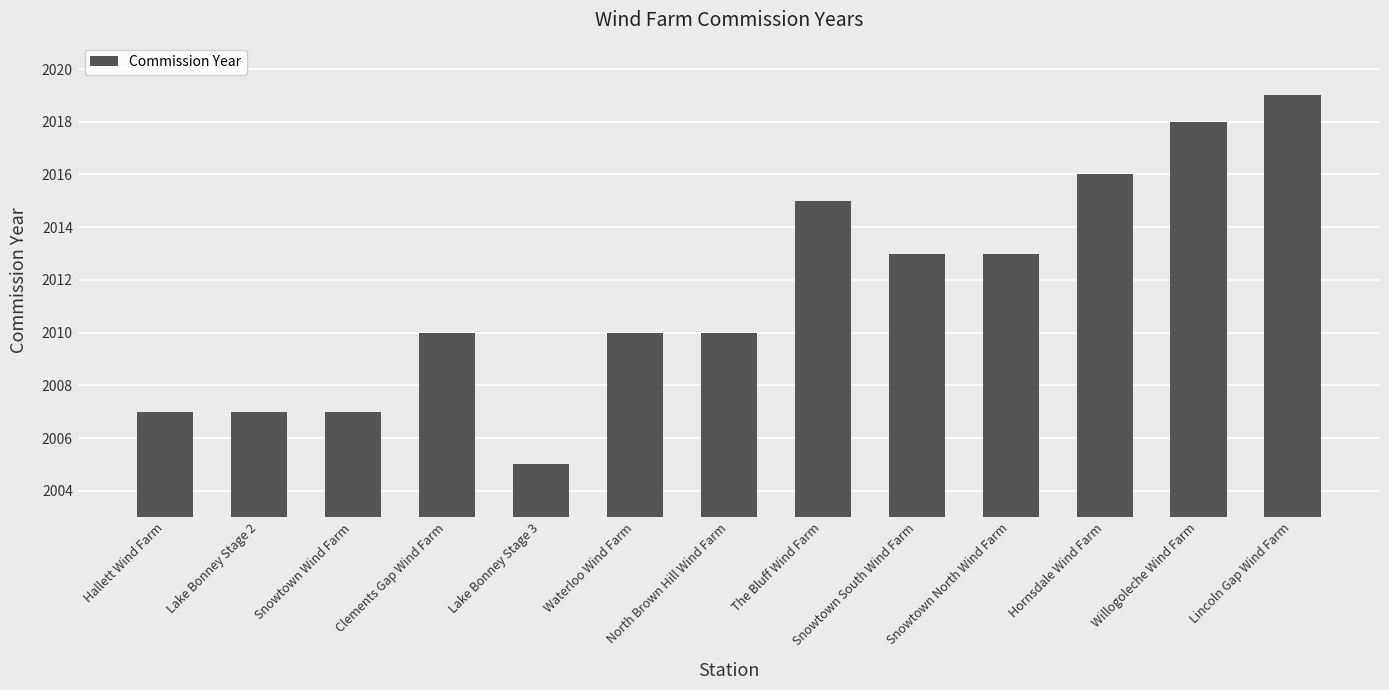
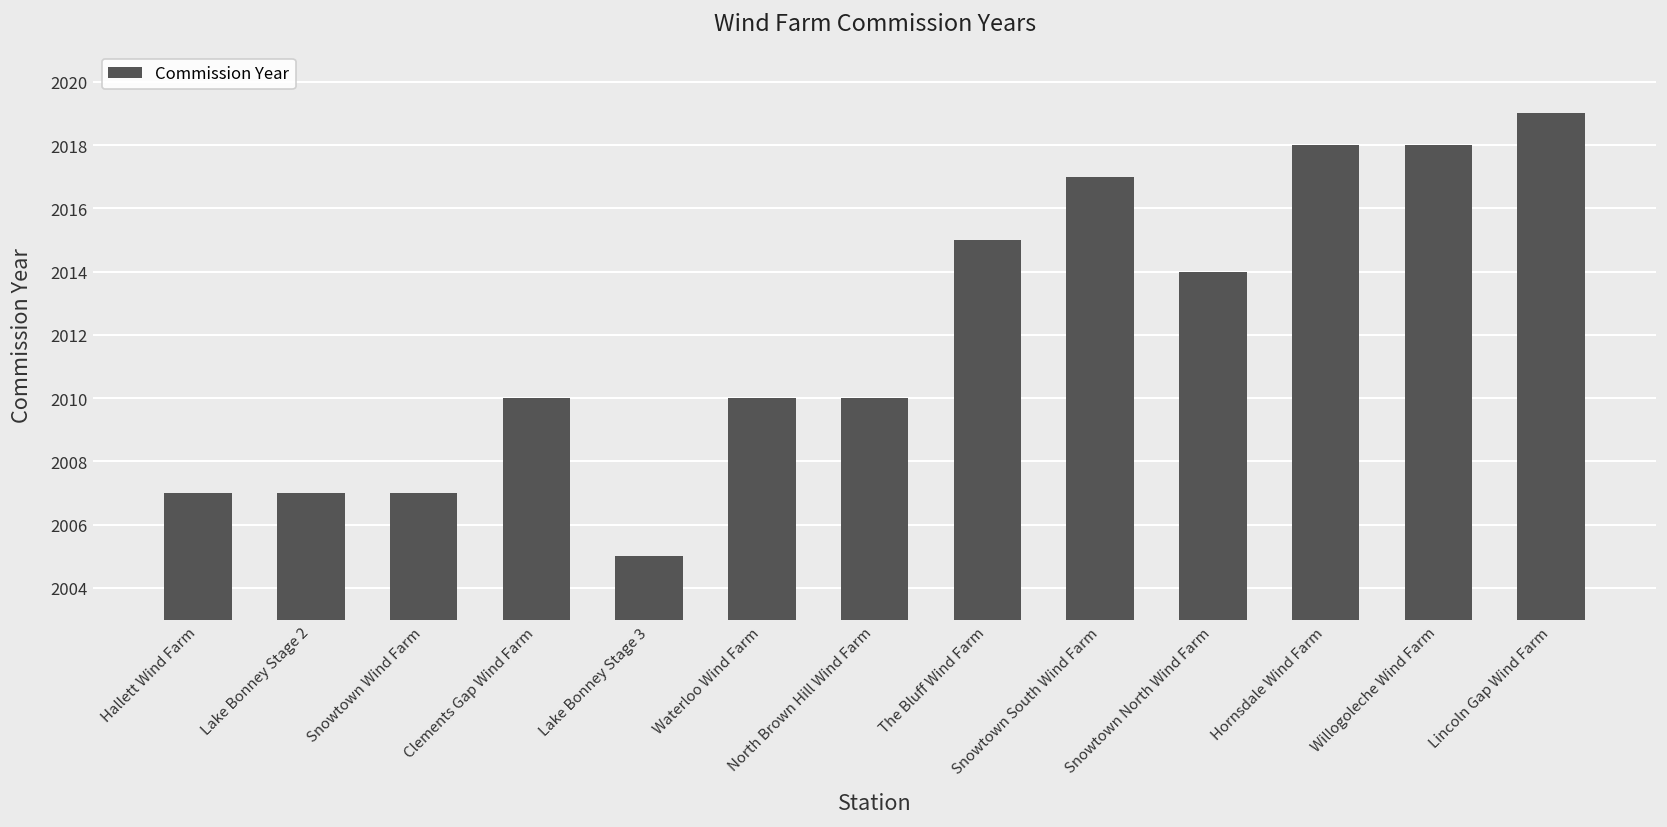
  {
    "Hallett Wind Farm": 2007,
    "Lake Bonney Stage 2": 2007,
    "Snowtown Wind Farm": 2007,
    "Clements Gap Wind Farm": 2010,
    "Lake Bonney Stage 3": 2005,
    "Waterloo Wind Farm": 2010,
    "North Brown Hill Wind Farm": 2010,
    "The Bluff Wind Farm": 2015,
-   "Snowtown South Wind Farm": 2013,
-   "Snowtown North Wind Farm": 2013,
-   "Hornsdale Wind Farm": 2016,
+   "Snowtown South Wind Farm": 2017,
+   "Snowtown North Wind Farm": 2014,
+   "Hornsdale Wind Farm": 2018,
    "Willogoleche Wind Farm": 2018,
    "Lincoln Gap Wind Farm": 2019
  }
